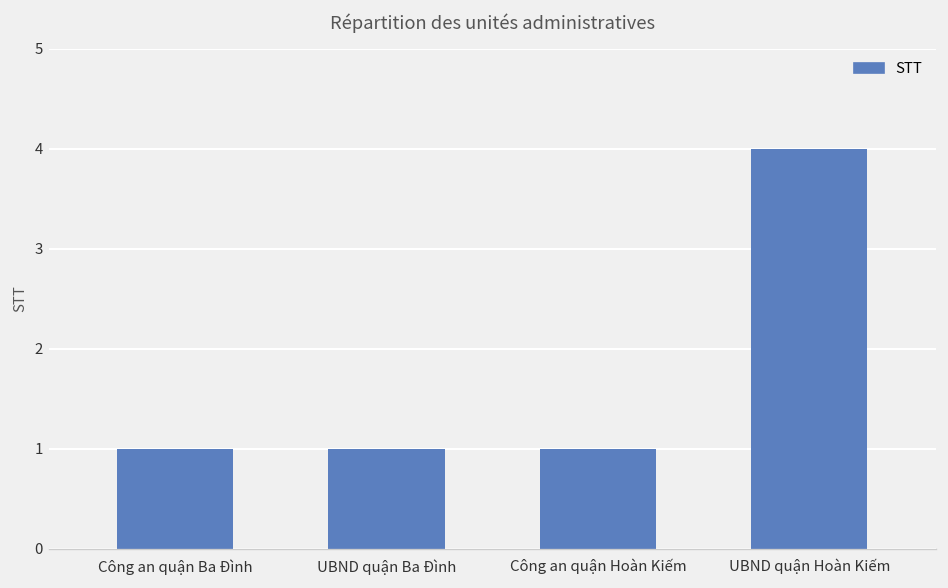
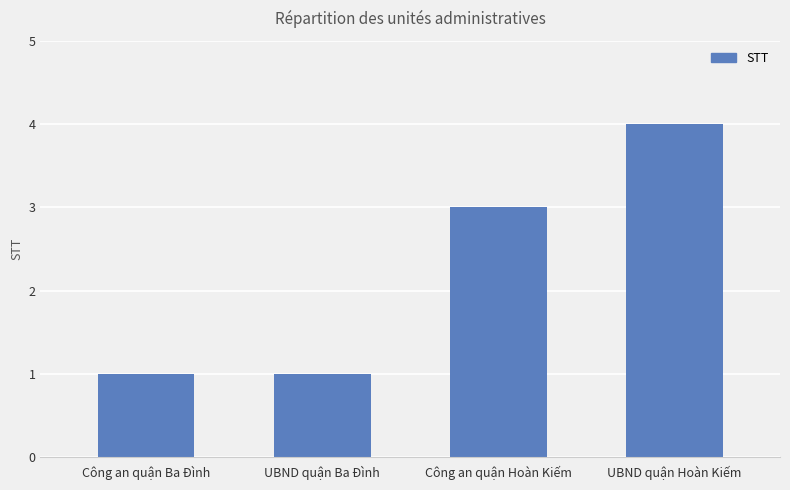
  {
    "Công an quận Ba Đình": 1,
    "UBND quận Ba Đình": 1,
-   "Công an quận Hoàn Kiếm": 1,
+   "Công an quận Hoàn Kiếm": 3,
    "UBND quận Hoàn Kiếm": 4
  }
